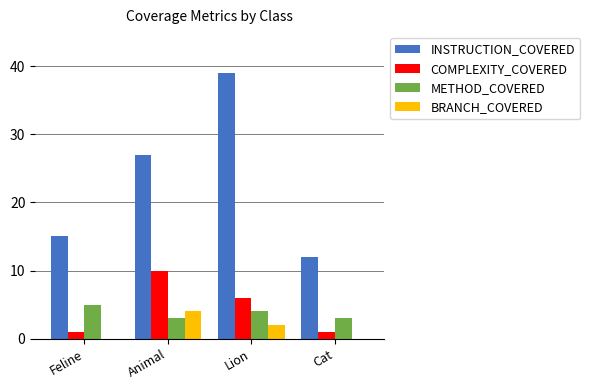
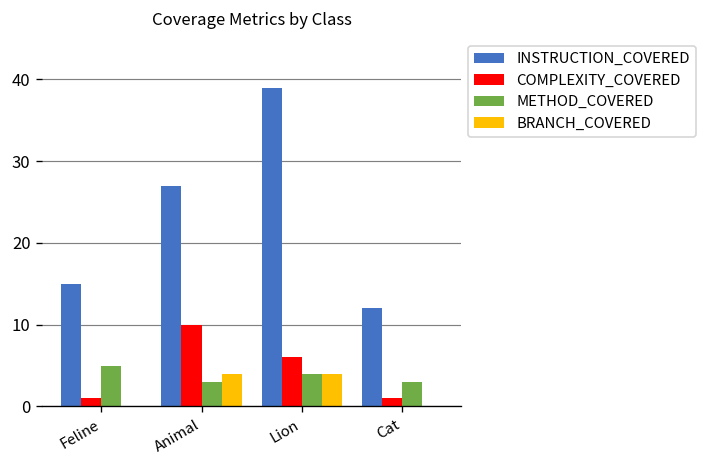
  {
    "INSTRUCTION_COVERED": {
      "Feline": 15,
      "Animal": 27,
      "Lion": 39,
      "Cat": 12
    },
    "COMPLEXITY_COVERED": {
      "Feline": 1,
      "Animal": 10,
      "Lion": 6,
      "Cat": 1
    },
    "METHOD_COVERED": {
      "Feline": 5,
      "Animal": 3,
      "Lion": 4,
      "Cat": 3
    },
    "BRANCH_COVERED": {
      "Feline": 0,
      "Animal": 4,
-     "Lion": 2,
+     "Lion": 4,
      "Cat": 0
    }
  }
